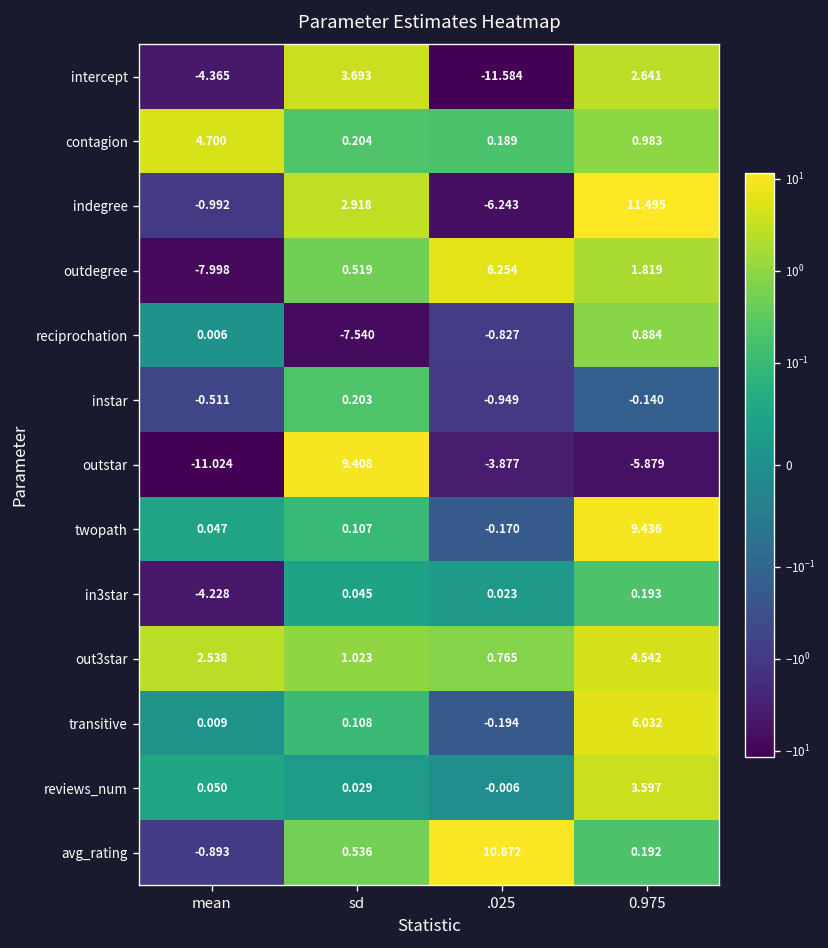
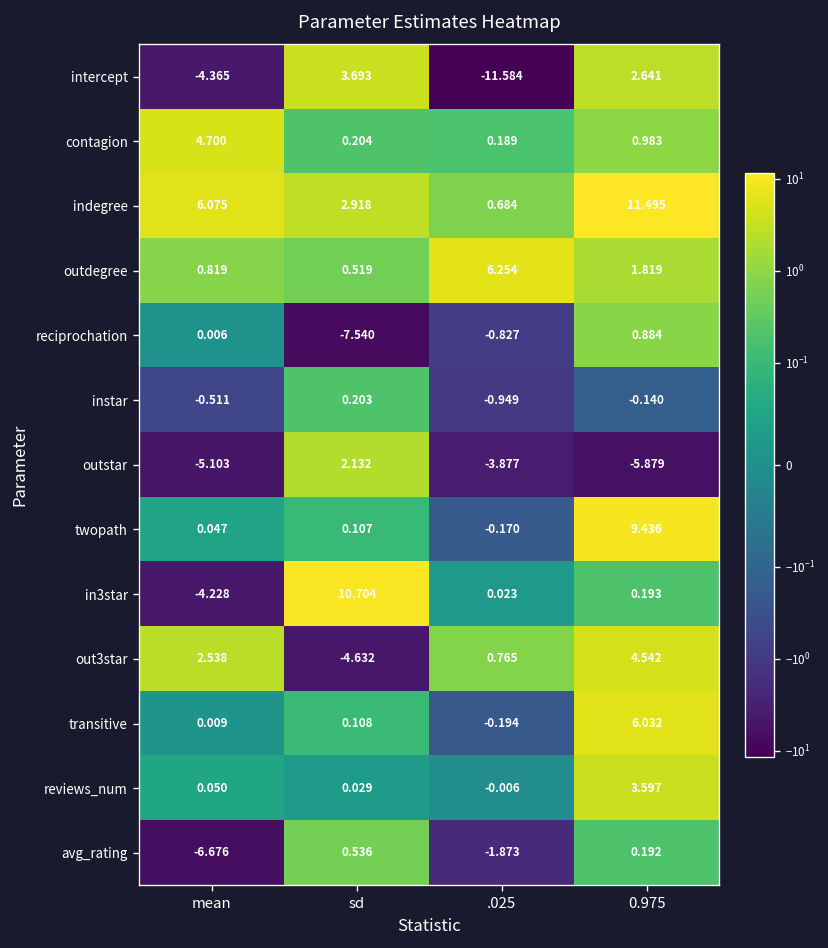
  {
    "intercept": {
      "mean": -4.365,
      "sd": 3.693,
      ".025": -11.584,
      "0.975": 2.641
    },
    "contagion": {
      "mean": 4.700,
      "sd": 0.204,
      ".025": 0.189,
      "0.975": 0.983
    },
    "indegree": {
-     "mean": -0.992,
+     "mean": 6.075,
      "sd": 2.918,
-     ".025": -6.243,
+     ".025": 0.684,
      "0.975": 11.495
    },
    "outdegree": {
-     "mean": -7.998,
+     "mean": 0.819,
      "sd": 0.519,
      ".025": 6.254,
      "0.975": 1.819
    },
    "reciprochation": {
      "mean": 0.006,
      "sd": -7.540,
      ".025": -0.827,
      "0.975": 0.884
    },
    "instar": {
      "mean": -0.511,
      "sd": 0.203,
      ".025": -0.949,
      "0.975": -0.140
    },
    "outstar": {
-     "mean": -11.024,
-     "sd": 9.408,
+     "mean": -5.103,
+     "sd": 2.132,
      ".025": -3.877,
      "0.975": -5.879
    },
    "twopath": {
      "mean": 0.047,
      "sd": 0.107,
      ".025": -0.170,
      "0.975": 9.436
    },
    "in3star": {
      "mean": -4.228,
-     "sd": 0.045,
+     "sd": 10.704,
      ".025": 0.023,
      "0.975": 0.193
    },
    "out3star": {
      "mean": 2.538,
-     "sd": 1.023,
+     "sd": -4.632,
      ".025": 0.765,
      "0.975": 4.542
    },
    "transitive": {
      "mean": 0.009,
      "sd": 0.108,
      ".025": -0.194,
      "0.975": 6.032
    },
    "reviews_num": {
      "mean": 0.050,
      "sd": 0.029,
      ".025": -0.006,
      "0.975": 3.597
    },
    "avg_rating": {
-     "mean": -0.893,
+     "mean": -6.676,
      "sd": 0.536,
-     ".025": 10.872,
+     ".025": -1.873,
      "0.975": 0.192
    }
  }
